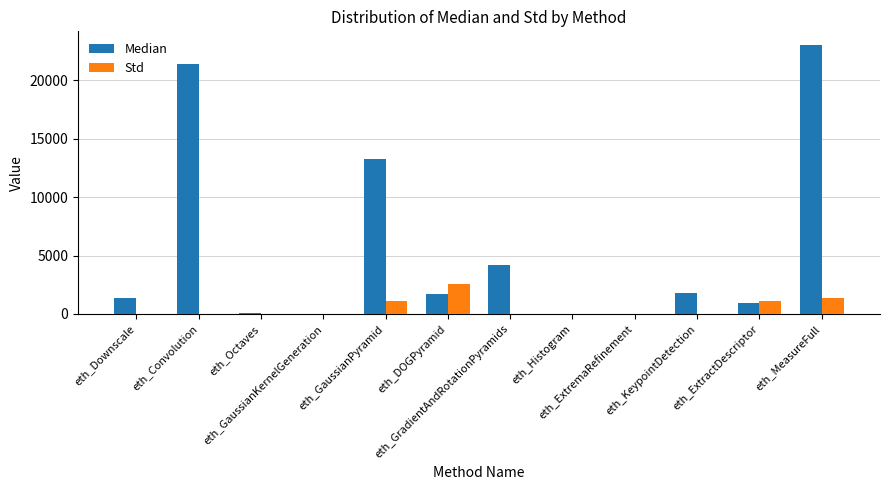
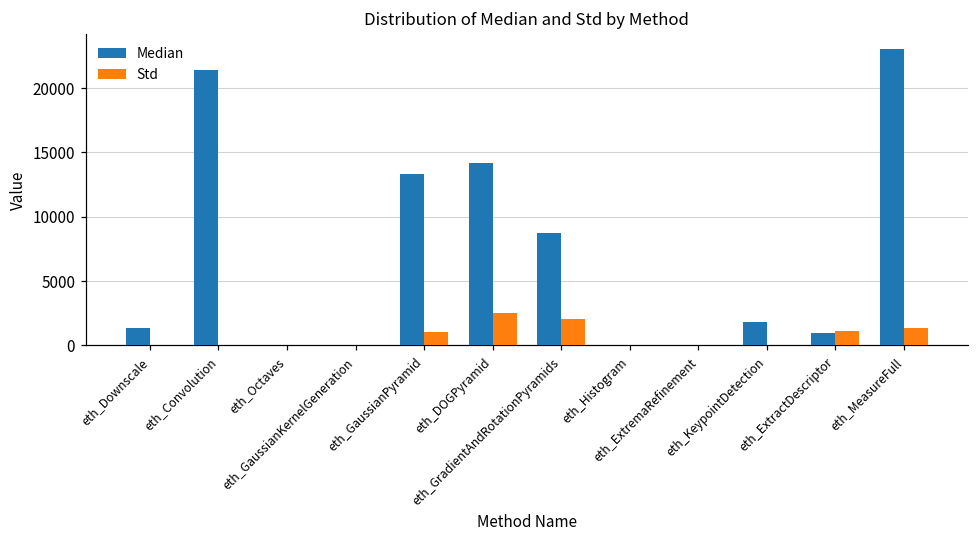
  {
    "Median": {
      "eth_Downscale": 1300,
      "eth_Convolution": 21400,
      "eth_GaussianKernelGeneration": 0,
      "eth_GaussianPyramid": 13300,
-     "eth_DOGPyramid": 1700,
-     "eth_GradientAndRotationPyramids": 4200,
+     "eth_DOGPyramid": 14200,
+     "eth_GradientAndRotationPyramids": 8800,
      "eth_ExtremaRefinement": 0,
      "eth_KeypointDetection": 1800,
      "eth_ExtractDescriptor": 900,
      "eth_MeasureFull": 23000
    },
    "Std": {
      "eth_Downscale": 0,
      "eth_Octaves": 0,
      "eth_GaussianKernelGeneration": 0,
      "eth_GaussianPyramid": 1100,
      "eth_DOGPyramid": 2600,
-     "eth_GradientAndRotationPyramids": 0,
+     "eth_GradientAndRotationPyramids": 2000,
      "eth_Histogram": 0,
      "eth_ExtremaRefinement": 0,
      "eth_ExtractDescriptor": 1100,
      "eth_MeasureFull": 1300
    }
  }
